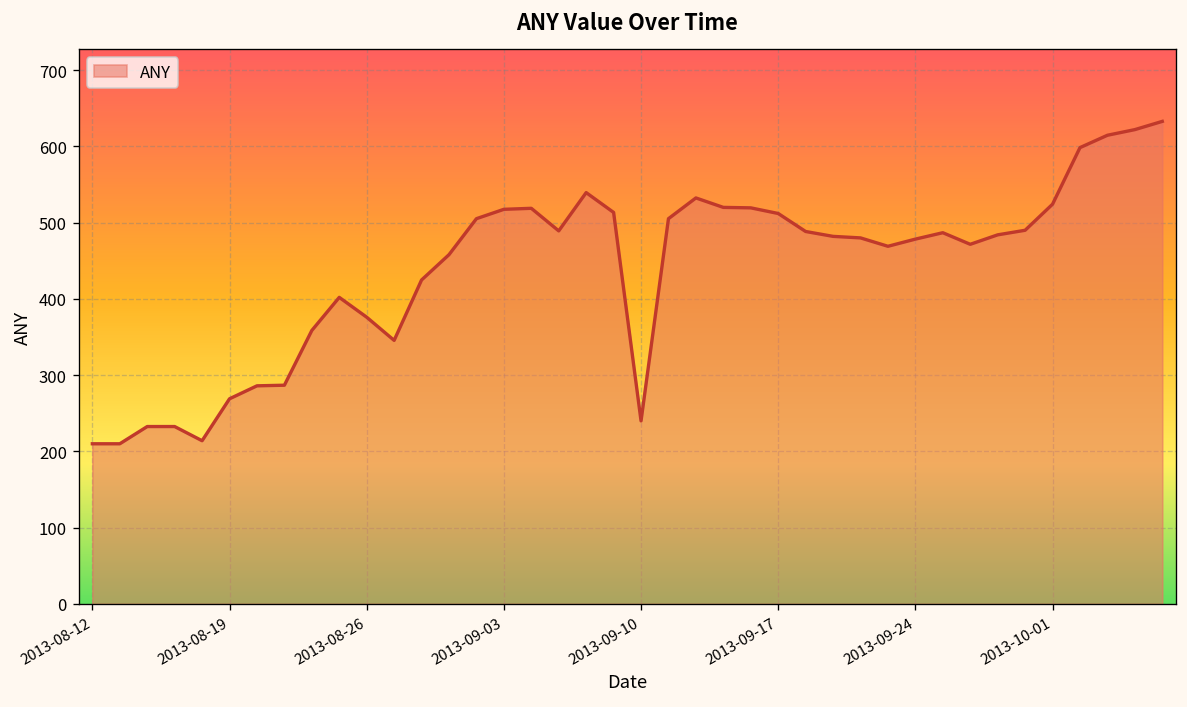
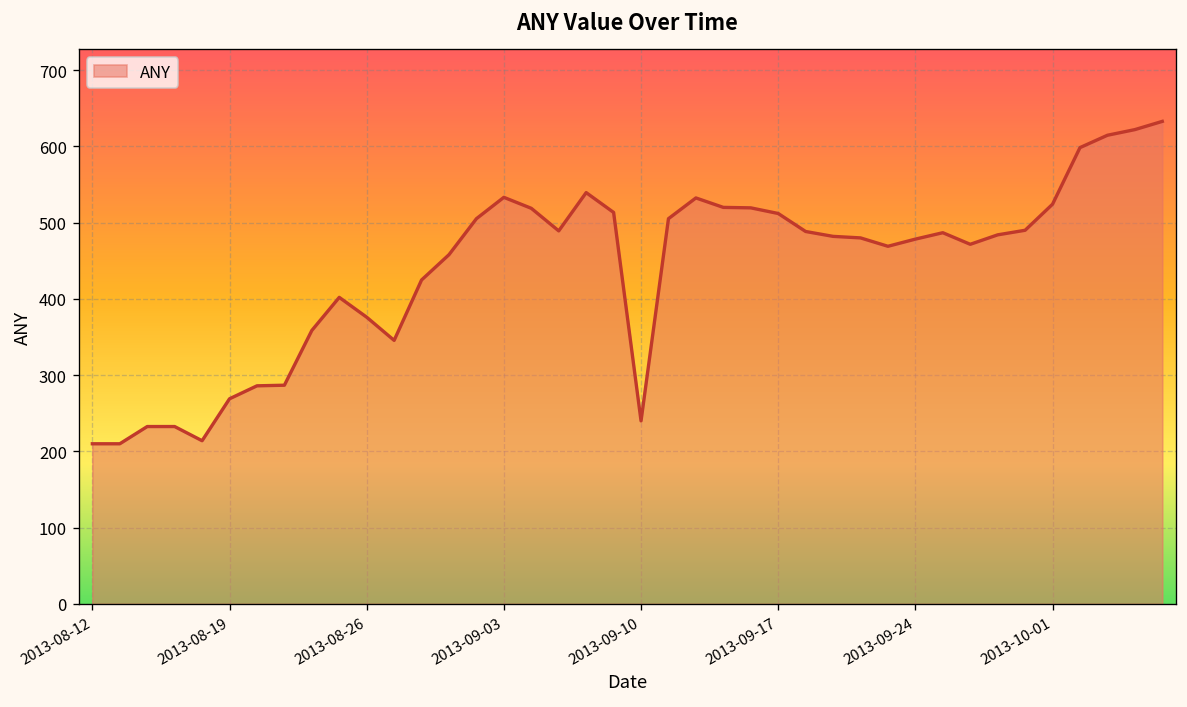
  {
    "2013-08-12": 210,
    "2013-08-19": 270,
    "2013-08-26": 380,
-   "2013-09-03": 520,
+   "2013-09-03": 530,
    "2013-09-10": 240,
    "2013-09-17": 510,
    "2013-09-24": 480,
    "2013-10-01": 520
  }
